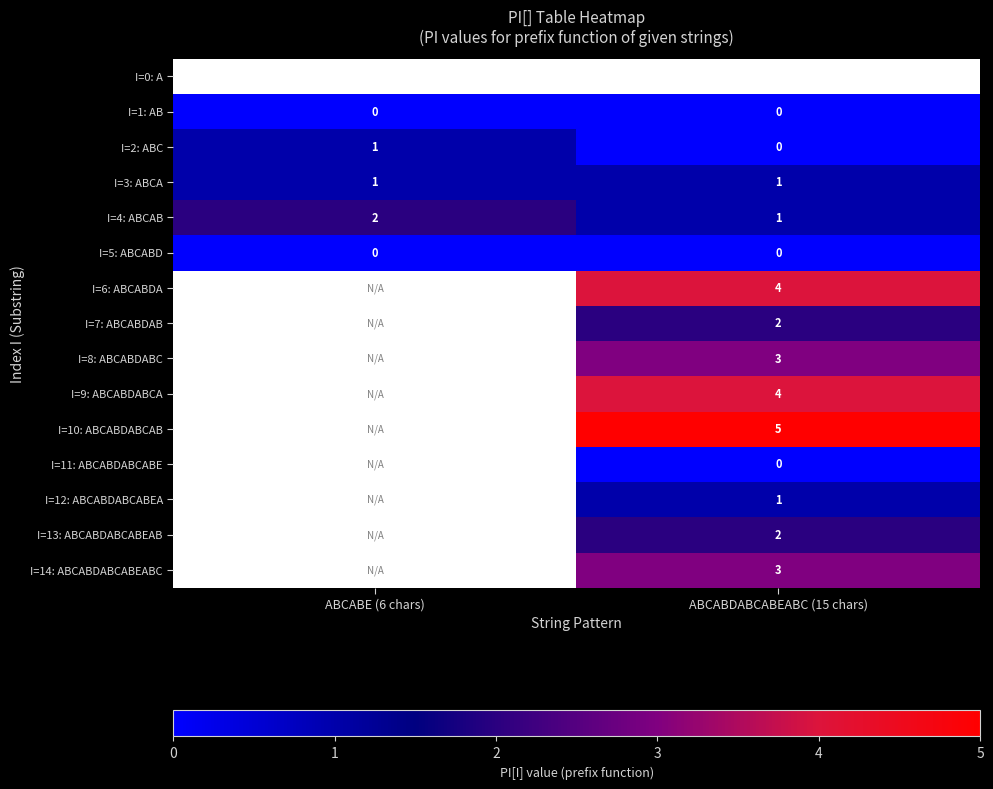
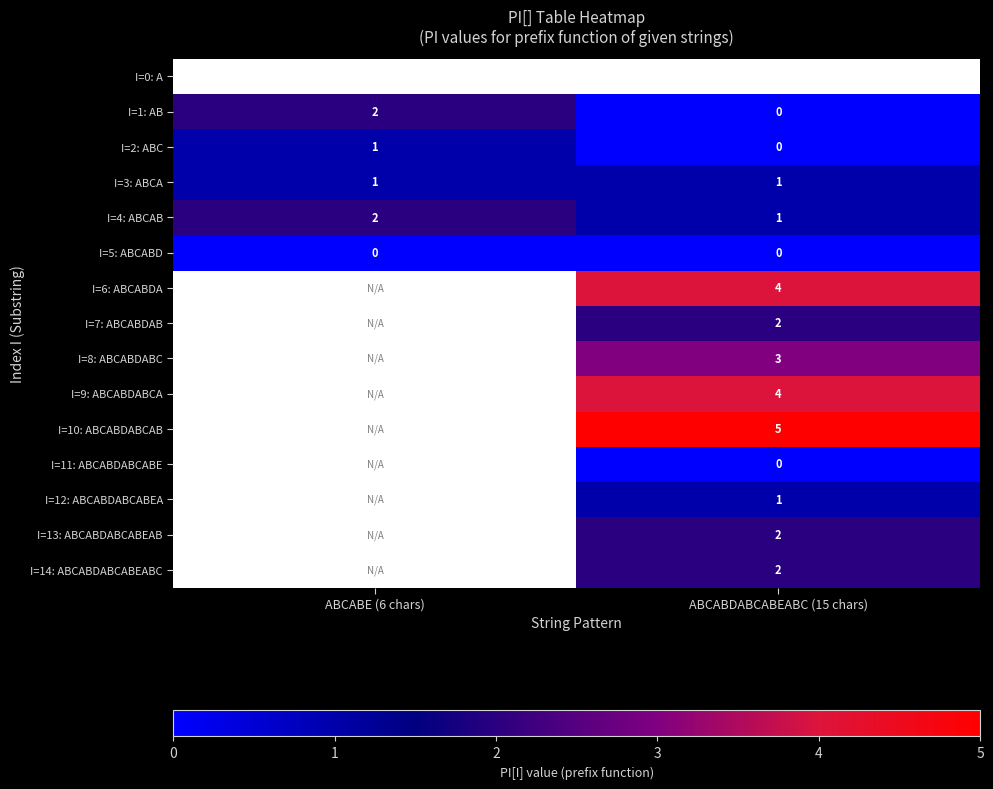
  {
    "I=1: AB": {
-     "ABCABE (6 chars)": 0,
+     "ABCABE (6 chars)": 2,
      "ABCABDABCABEABC (15 chars)": 0
    },
    "I=2: ABC": {
      "ABCABE (6 chars)": 1,
      "ABCABDABCABEABC (15 chars)": 0
    },
    "I=3: ABCA": {
      "ABCABE (6 chars)": 1,
      "ABCABDABCABEABC (15 chars)": 1
    },
    "I=4: ABCAB": {
      "ABCABE (6 chars)": 2,
      "ABCABDABCABEABC (15 chars)": 1
    },
    "I=5: ABCABD": {
      "ABCABE (6 chars)": 0,
      "ABCABDABCABEABC (15 chars)": 0
    },
    "I=6: ABCABDA": {
      "ABCABDABCABEABC (15 chars)": 4
    },
    "I=7: ABCABDAB": {
      "ABCABDABCABEABC (15 chars)": 2
    },
    "I=8: ABCABDABC": {
      "ABCABDABCABEABC (15 chars)": 3
    },
    "I=9: ABCABDABCA": {
      "ABCABDABCABEABC (15 chars)": 4
    },
    "I=10: ABCABDABCAB": {
      "ABCABDABCABEABC (15 chars)": 5
    },
    "I=11: ABCABDABCABE": {
      "ABCABDABCABEABC (15 chars)": 0
    },
    "I=12: ABCABDABCABEA": {
      "ABCABDABCABEABC (15 chars)": 1
    },
    "I=13: ABCABDABCABEAB": {
      "ABCABDABCABEABC (15 chars)": 2
    },
    "I=14: ABCABDABCABEABC": {
-     "ABCABDABCABEABC (15 chars)": 3
+     "ABCABDABCABEABC (15 chars)": 2
    }
  }
